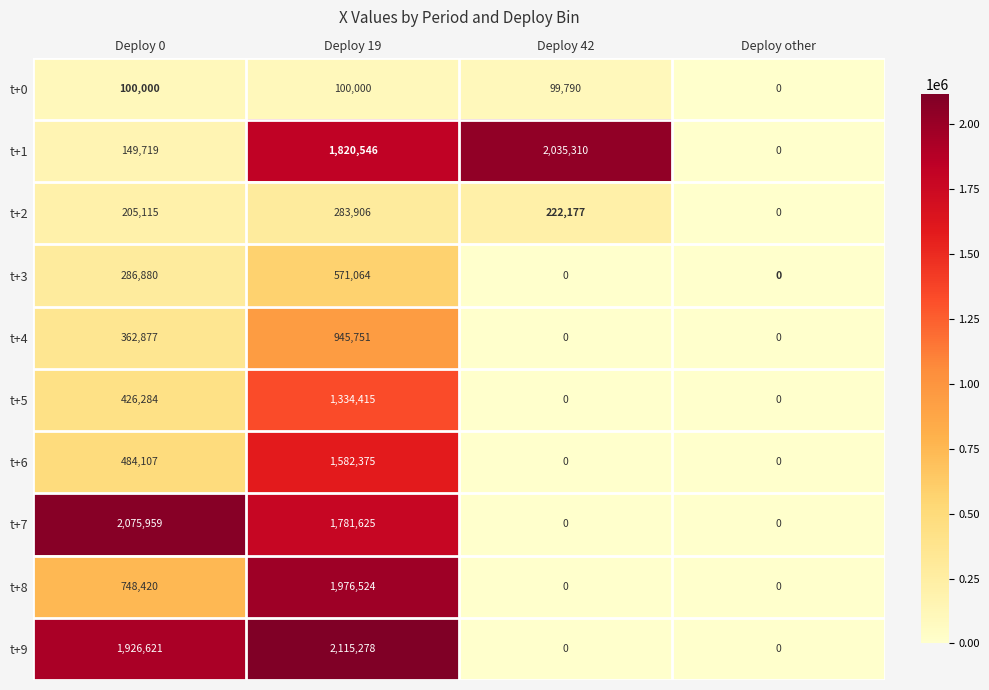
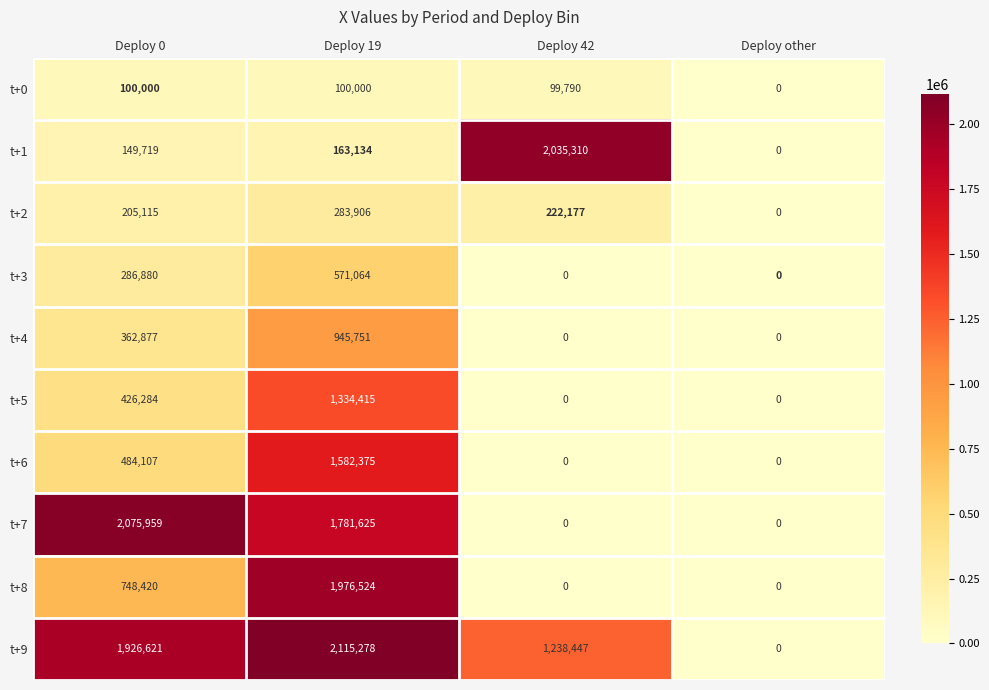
  {
    "t+0": {
      "Deploy 0": "100,000",
      "Deploy 19": "100,000",
      "Deploy 42": "99,790",
      "Deploy other": "0"
    },
    "t+1": {
      "Deploy 0": "149,719",
-     "Deploy 19": "1,820,546",
+     "Deploy 19": "163,134",
      "Deploy 42": "2,035,310",
      "Deploy other": "0"
    },
    "t+2": {
      "Deploy 0": "205,115",
      "Deploy 19": "283,906",
      "Deploy 42": "222,177",
      "Deploy other": "0"
    },
    "t+3": {
      "Deploy 0": "286,880",
      "Deploy 19": "571,064",
      "Deploy 42": "0",
      "Deploy other": "0"
    },
    "t+4": {
      "Deploy 0": "362,877",
      "Deploy 19": "945,751",
      "Deploy 42": "0",
      "Deploy other": "0"
    },
    "t+5": {
      "Deploy 0": "426,284",
      "Deploy 19": "1,334,415",
      "Deploy 42": "0",
      "Deploy other": "0"
    },
    "t+6": {
      "Deploy 0": "484,107",
      "Deploy 19": "1,582,375",
      "Deploy 42": "0",
      "Deploy other": "0"
    },
    "t+7": {
      "Deploy 0": "2,075,959",
      "Deploy 19": "1,781,625",
      "Deploy 42": "0",
      "Deploy other": "0"
    },
    "t+8": {
      "Deploy 0": "748,420",
      "Deploy 19": "1,976,524",
      "Deploy 42": "0",
      "Deploy other": "0"
    },
    "t+9": {
      "Deploy 0": "1,926,621",
      "Deploy 19": "2,115,278",
-     "Deploy 42": "0",
+     "Deploy 42": "1,238,447",
      "Deploy other": "0"
    }
  }
